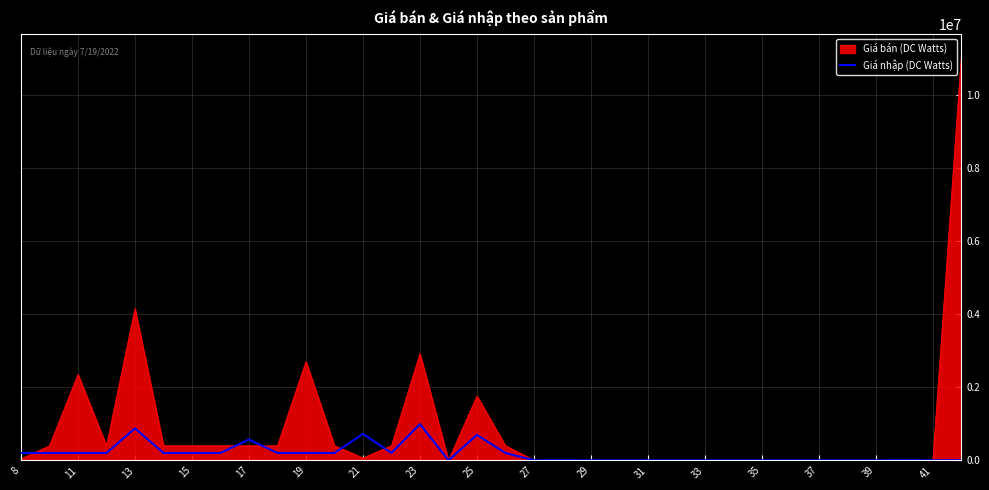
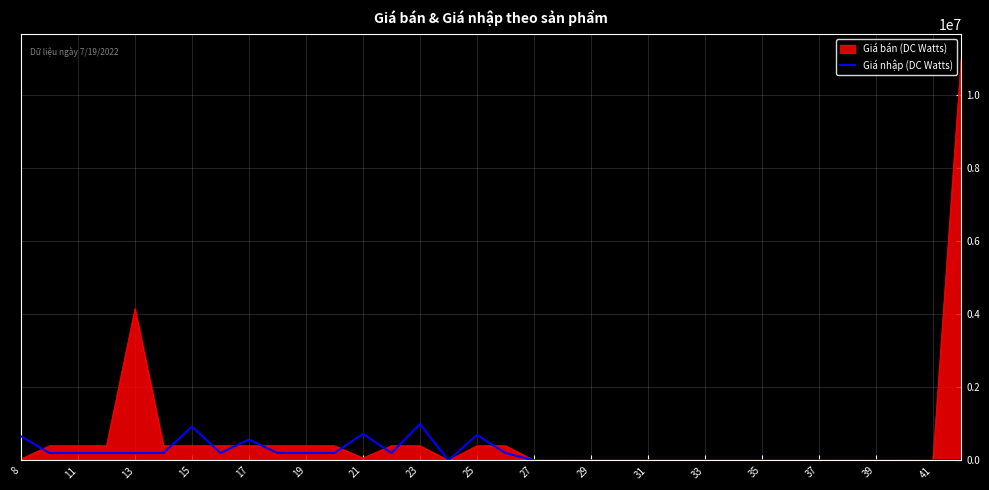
  {
    "Giá bán (DC Watts)": {
      "8": 0,
-     "11": 2400000,
+     "11": 400000,
      "13": 4200000,
      "15": 400000,
      "17": 400000,
-     "19": 2700000,
+     "19": 400000,
      "21": 100000,
-     "23": 2900000,
-     "25": 1800000
+     "23": 400000,
+     "25": 400000
    },
    "Giá nhập (DC Watts)": {
-     "8": 200000,
+     "8": 700000,
      "11": 200000,
-     "13": 900000,
-     "15": 200000,
+     "13": 200000,
+     "15": 900000,
      "17": 600000,
      "19": 200000,
      "21": 700000,
      "23": 1000000,
      "25": 700000
    }
  }
